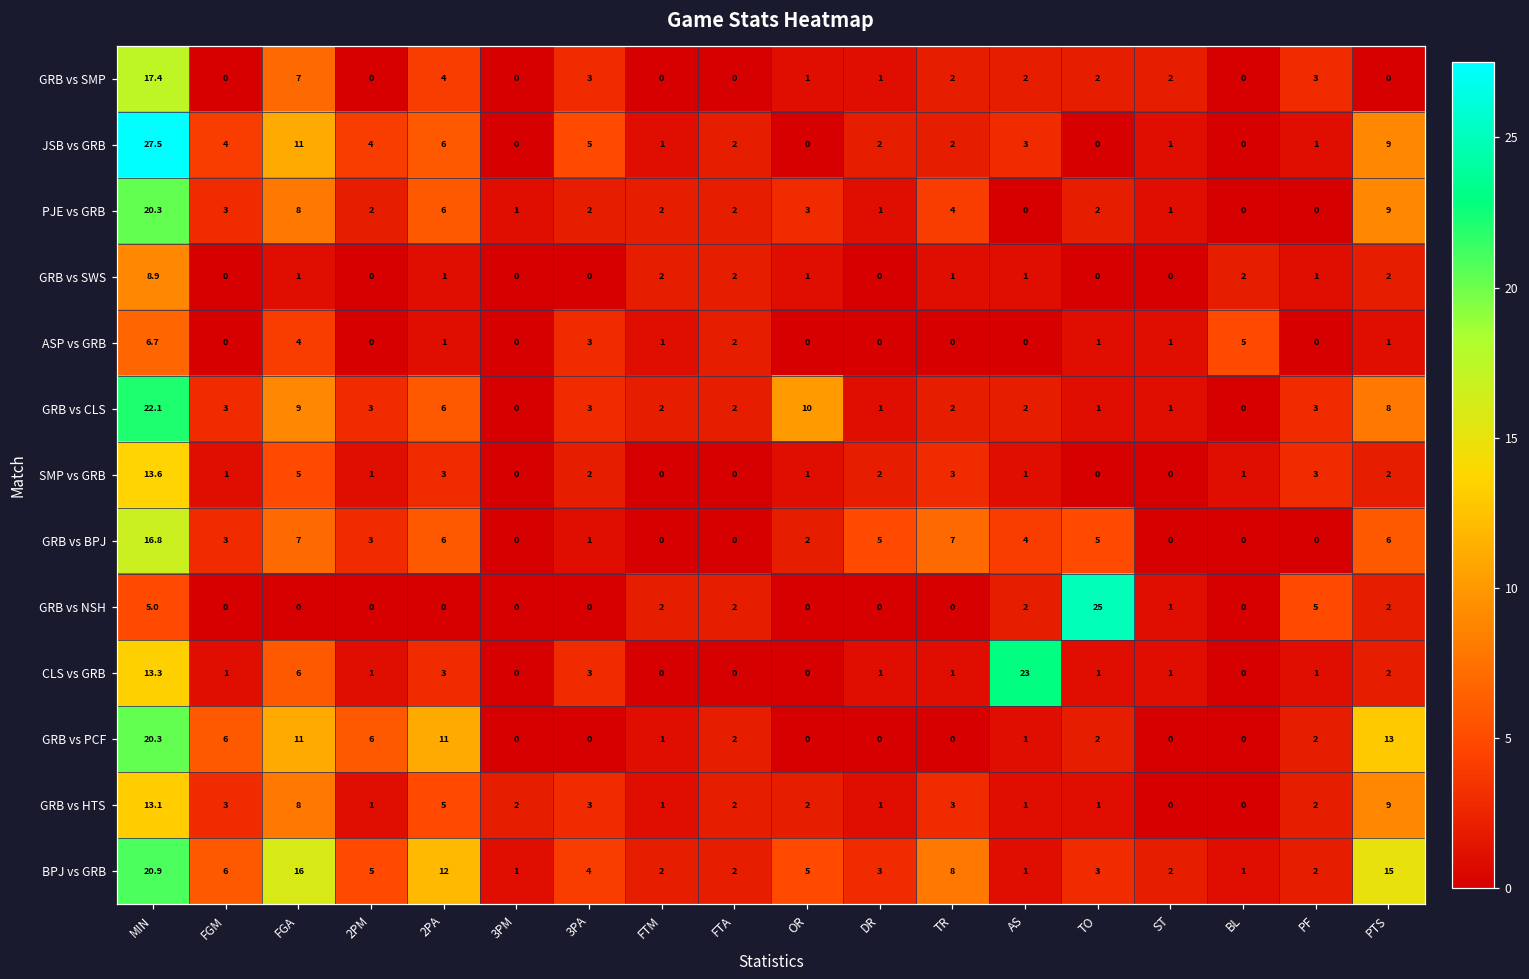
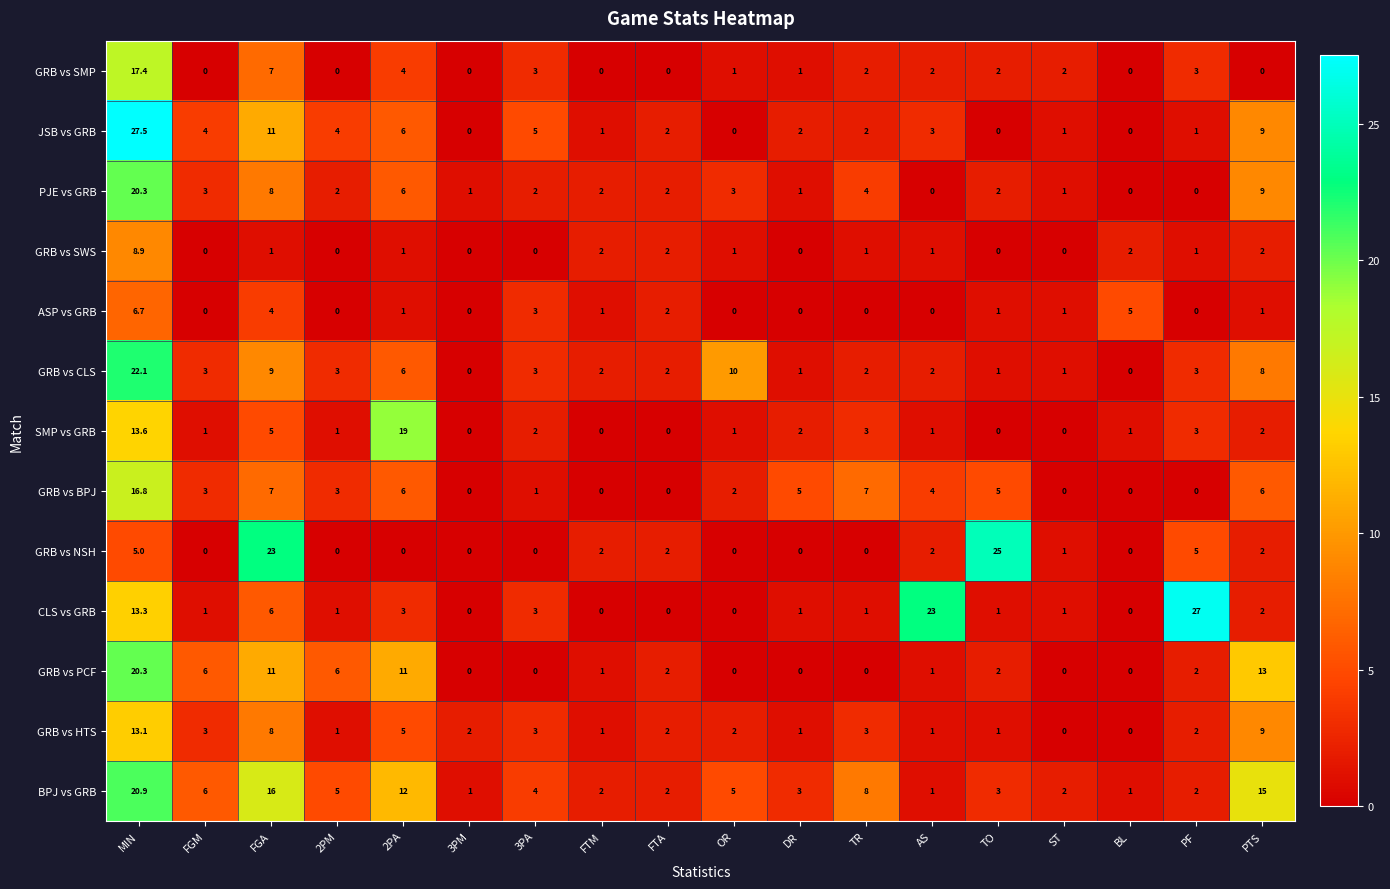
  {
    "SMP vs GRB": {
      "MIN": 13.6,
      "FGM": 1,
      "FGA": 5,
      "2PM": 1,
-     "2PA": 3,
+     "2PA": 19,
      "3PM": 0,
      "3PA": 2,
      "FTM": 0,
      "FTA": 0,
      "OR": 1,
      "DR": 2,
      "TR": 3,
      "AS": 1,
      "TO": 0,
      "ST": 0,
      "BL": 1,
      "PF": 3,
      "PTS": 2
    },
    "GRB vs NSH": {
      "MIN": 5.0,
      "FGM": 0,
-     "FGA": 0,
+     "FGA": 23,
      "2PM": 0,
      "2PA": 0,
      "3PM": 0,
      "3PA": 0,
      "FTM": 2,
      "FTA": 2,
      "OR": 0,
      "DR": 0,
      "TR": 0,
      "AS": 2,
      "TO": 25,
      "ST": 1,
      "BL": 0,
      "PF": 5,
      "PTS": 2
    },
    "CLS vs GRB": {
      "MIN": 13.3,
      "FGM": 1,
      "FGA": 6,
      "2PM": 1,
      "2PA": 3,
      "3PM": 0,
      "3PA": 3,
      "FTM": 0,
      "FTA": 0,
      "OR": 0,
      "DR": 1,
      "TR": 1,
      "AS": 23,
      "TO": 1,
      "ST": 1,
      "BL": 0,
-     "PF": 1,
+     "PF": 27,
      "PTS": 2
    }
  }
